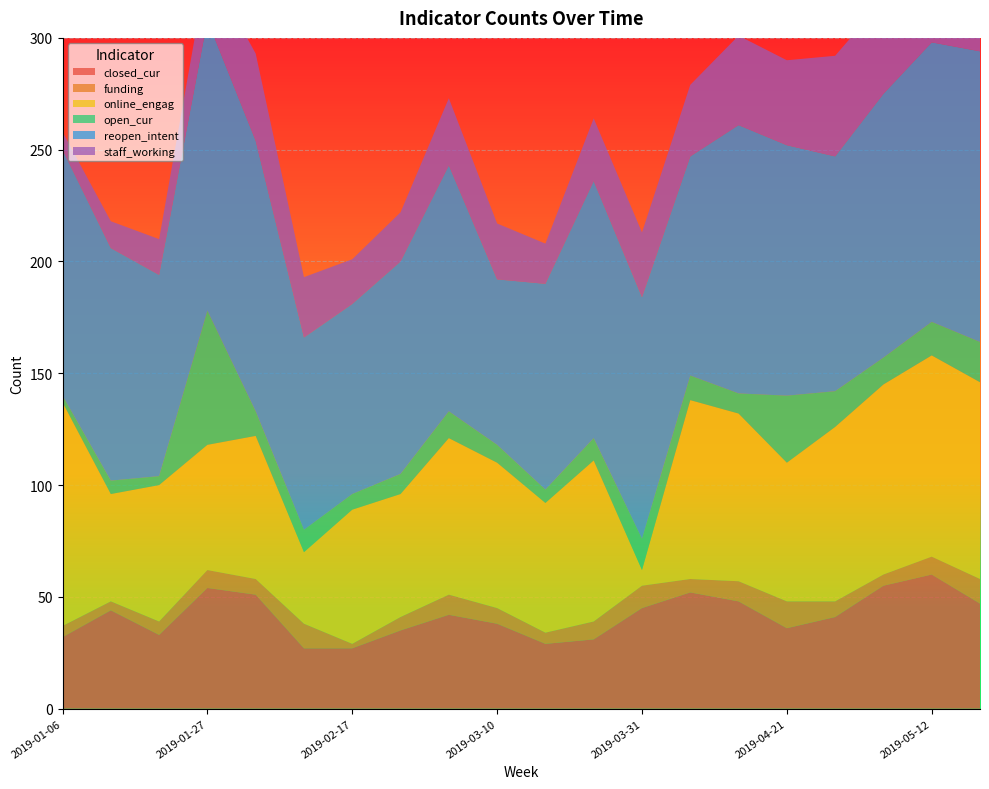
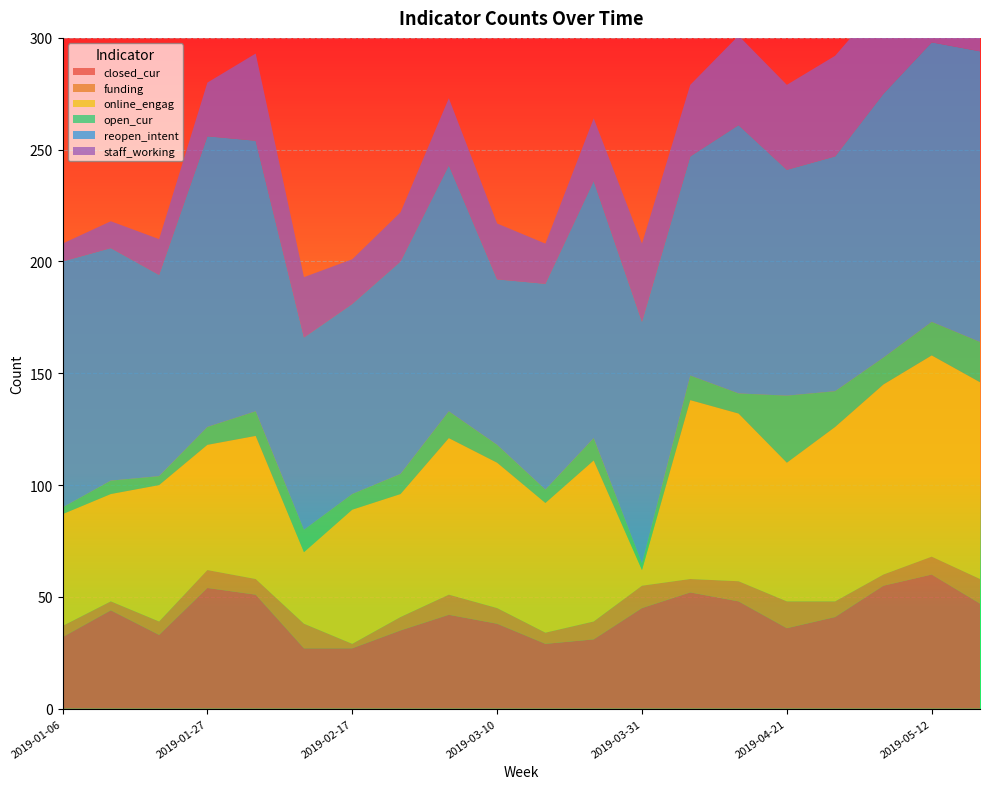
  {
    "online_engag": {
-     "2019-01-06": 100,
+     "2019-01-06": 50,
      "2019-01-27": 56,
      "2019-02-17": 60,
      "2019-03-10": 65,
      "2019-03-31": 7,
      "2019-04-21": 62,
      "2019-05-12": 90
    },
    "open_cur": {
      "2019-01-06": 3,
-     "2019-01-27": 60,
+     "2019-01-27": 8,
      "2019-02-17": 7,
      "2019-03-10": 8,
-     "2019-03-31": 14,
+     "2019-03-31": 3,
      "2019-04-21": 30,
      "2019-05-12": 15
    },
    "reopen_intent": {
      "2019-01-06": 110,
      "2019-02-17": 85,
      "2019-03-10": 74,
      "2019-03-31": 108,
-     "2019-04-21": 112,
+     "2019-04-21": 101,
      "2019-05-12": 125
    },
    "staff_working": {
      "2019-01-06": 8,
      "2019-02-17": 20,
      "2019-03-10": 25,
-     "2019-03-31": 29,
+     "2019-03-31": 35,
      "2019-04-21": 38
    }
  }
